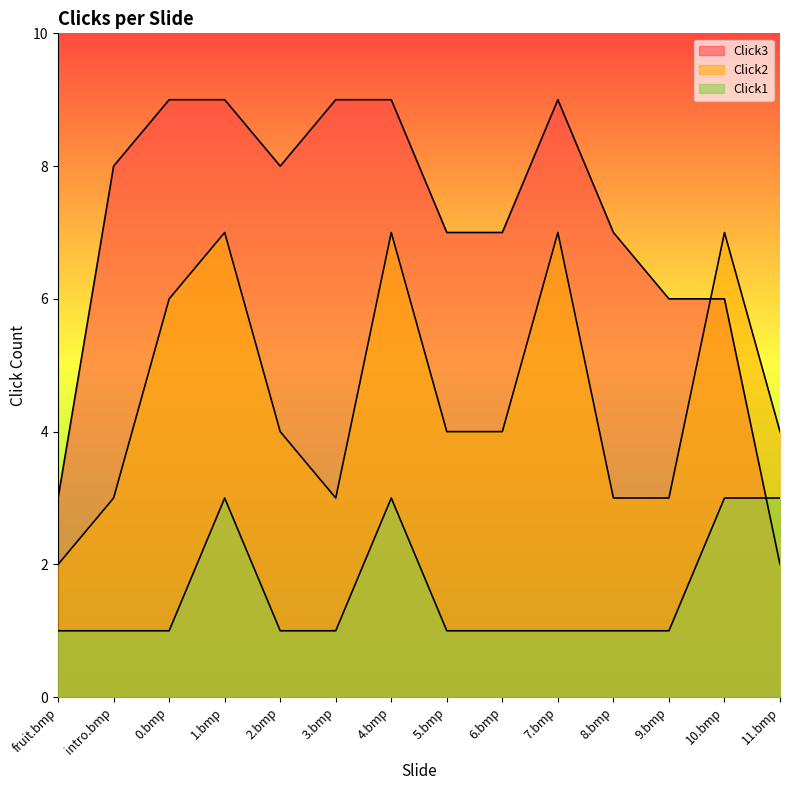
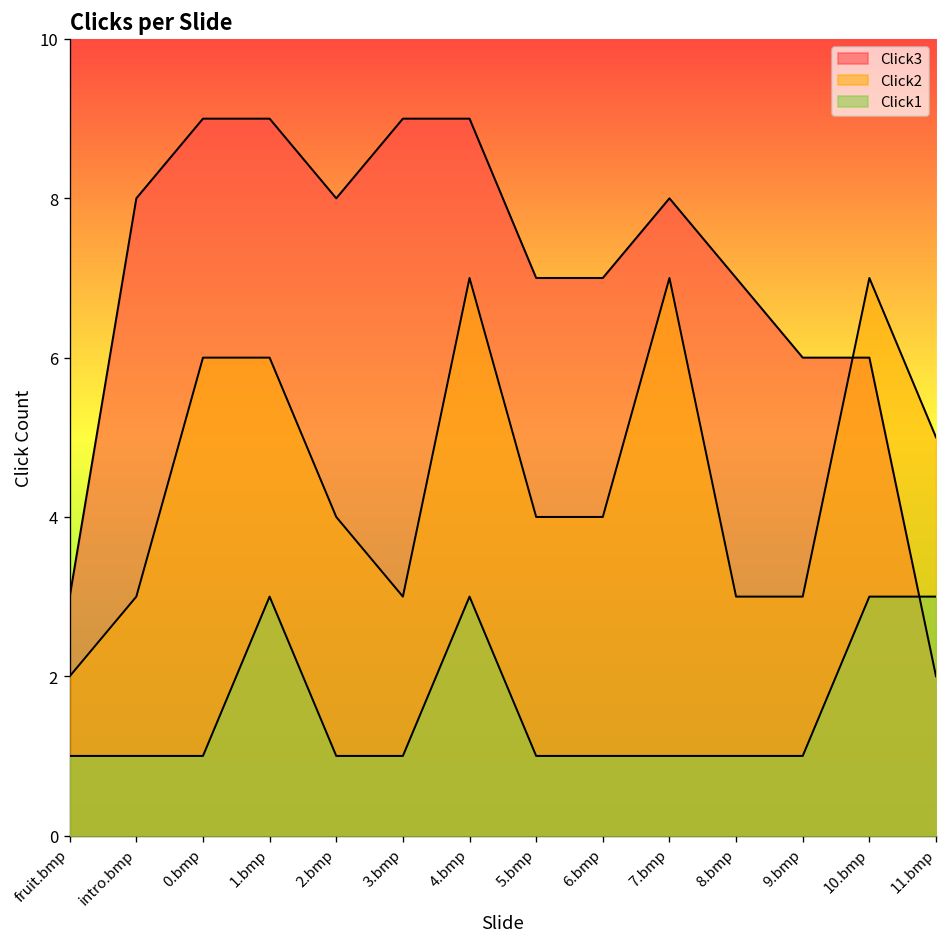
  {
    "Click3": {
      "fruit.bmp": 3,
      "intro.bmp": 8,
      "0.bmp": 9,
      "1.bmp": 9,
      "2.bmp": 8,
      "3.bmp": 9,
      "4.bmp": 9,
      "5.bmp": 7,
      "6.bmp": 7,
-     "7.bmp": 9,
+     "7.bmp": 8,
      "8.bmp": 7,
      "9.bmp": 6,
      "10.bmp": 6,
      "11.bmp": 2
    },
    "Click2": {
      "fruit.bmp": 2,
      "intro.bmp": 3,
      "0.bmp": 6,
-     "1.bmp": 7,
+     "1.bmp": 6,
      "2.bmp": 4,
      "3.bmp": 3,
      "4.bmp": 7,
      "5.bmp": 4,
      "6.bmp": 4,
      "7.bmp": 7,
      "8.bmp": 3,
      "9.bmp": 3,
      "10.bmp": 7,
-     "11.bmp": 4
+     "11.bmp": 5
    },
    "Click1": {
      "fruit.bmp": 1,
      "intro.bmp": 1,
      "0.bmp": 1,
      "1.bmp": 3,
      "2.bmp": 1,
      "3.bmp": 1,
      "4.bmp": 3,
      "5.bmp": 1,
      "6.bmp": 1,
      "7.bmp": 1,
      "8.bmp": 1,
      "9.bmp": 1,
      "10.bmp": 3,
      "11.bmp": 3
    }
  }
